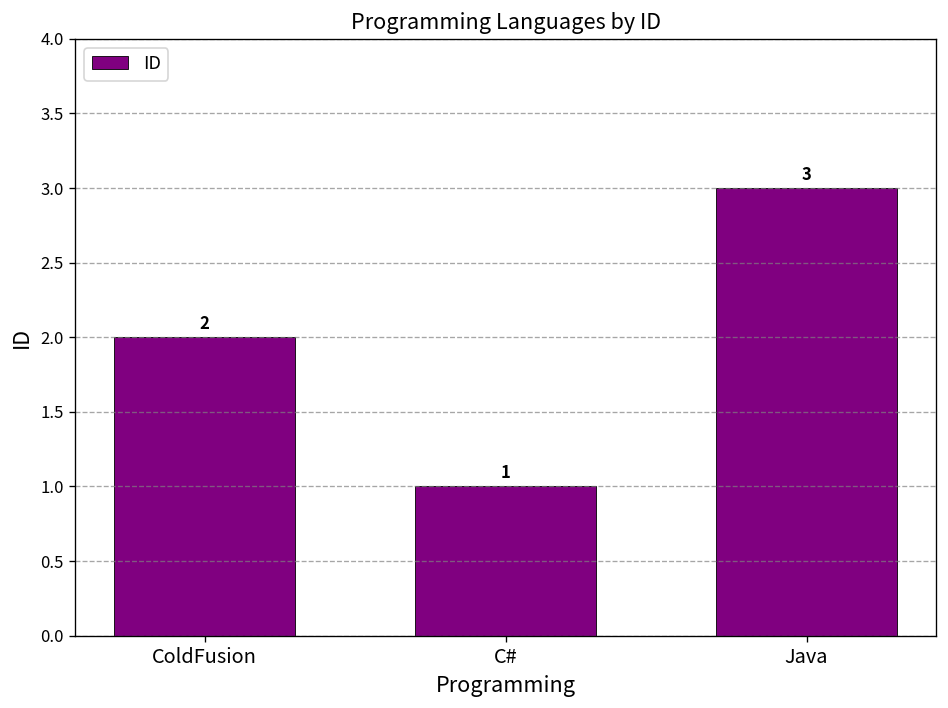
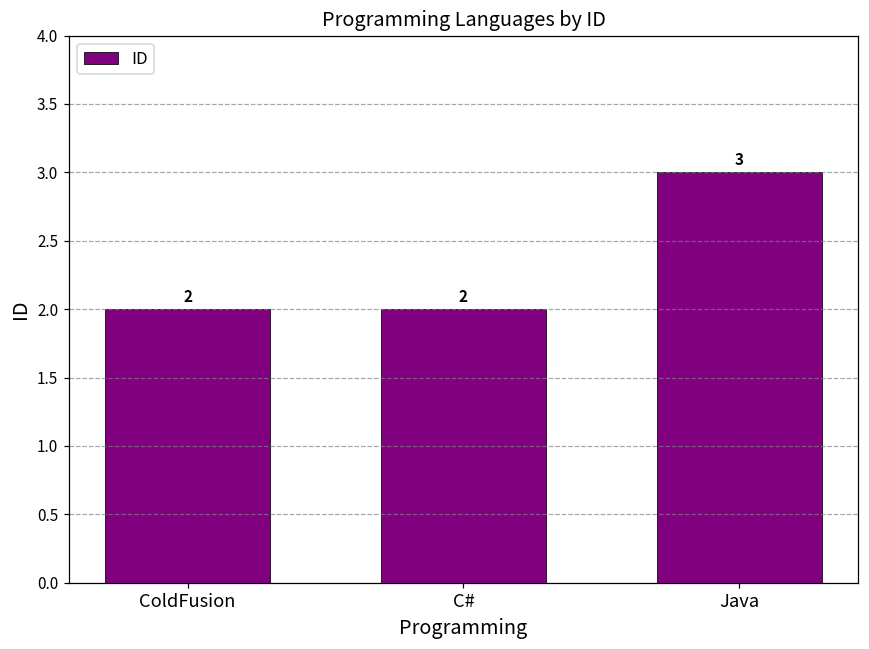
  {
    "ColdFusion": 2,
-   "C#": 1,
+   "C#": 2,
    "Java": 3
  }
